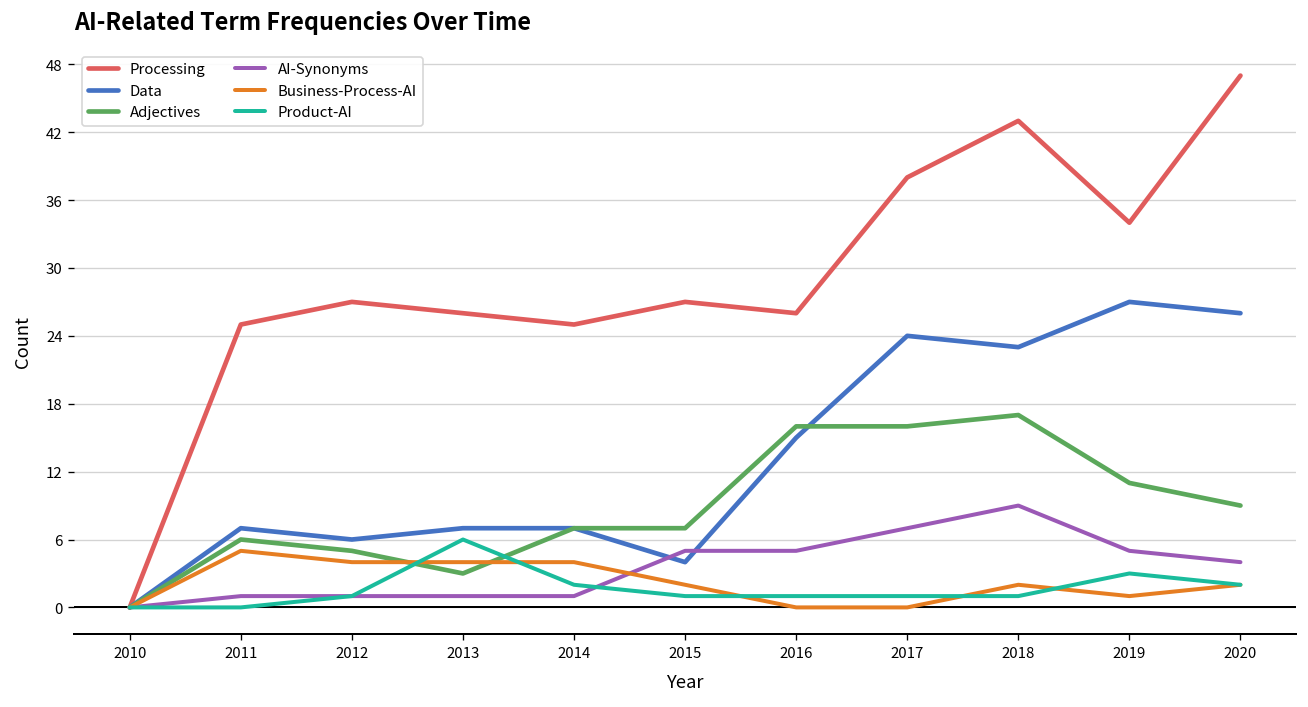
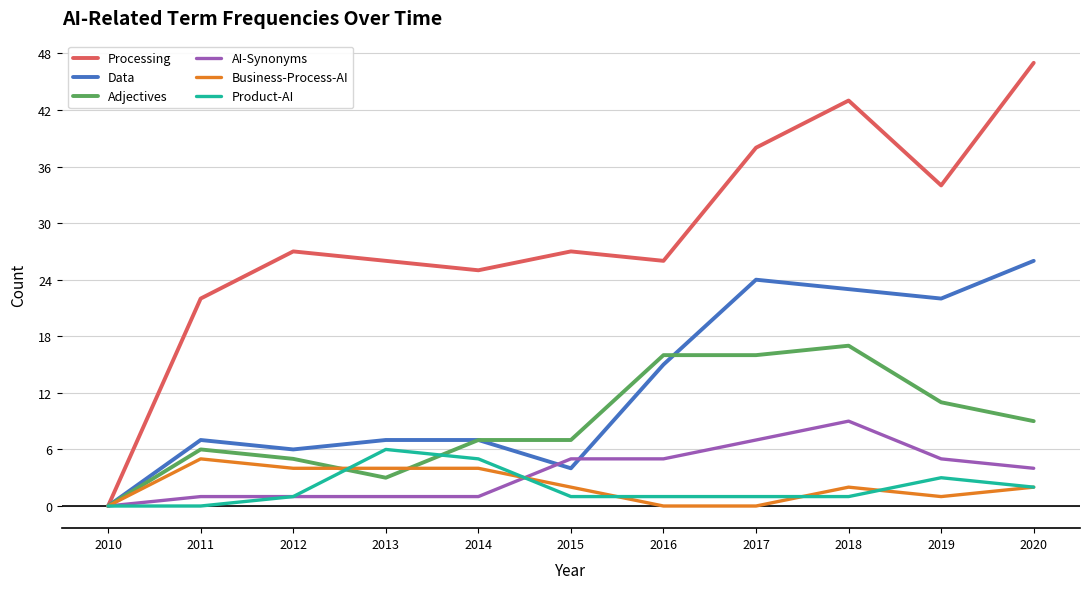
  {
    "Processing": {
-     "2011": 25,
+     "2011": 22,
      "2012": 27,
      "2013": 26,
      "2014": 25,
      "2015": 27,
      "2016": 26,
      "2017": 38,
      "2018": 43,
      "2019": 34,
      "2020": 47
    },
    "Data": {
      "2011": 7,
      "2012": 6,
      "2013": 7,
      "2015": 4,
      "2016": 15,
      "2017": 24,
      "2018": 23,
-     "2019": 27,
+     "2019": 22,
      "2020": 26
    },
    "Adjectives": {
      "2011": 6,
      "2012": 5,
      "2013": 3,
      "2015": 7,
      "2016": 16,
      "2017": 16,
      "2018": 17,
      "2019": 11,
      "2020": 9
    },
    "AI-Synonyms": {
      "2011": 1,
      "2013": 1,
      "2014": 1,
      "2015": 5,
      "2016": 5,
      "2017": 7,
      "2018": 9,
      "2019": 5,
      "2020": 4
    },
    "Business-Process-AI": {
      "2011": 5,
      "2012": 4,
      "2013": 4,
      "2014": 4,
      "2015": 2,
      "2016": 0,
      "2017": 0,
      "2018": 2,
      "2019": 1
    },
    "Product-AI": {
      "2011": 0,
      "2013": 6,
-     "2014": 2,
+     "2014": 5,
      "2015": 1,
      "2016": 1,
      "2017": 1,
      "2018": 1,
      "2019": 3
    }
  }
